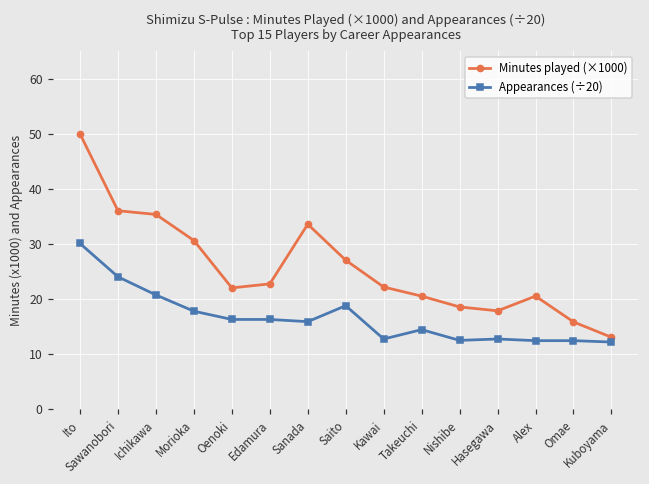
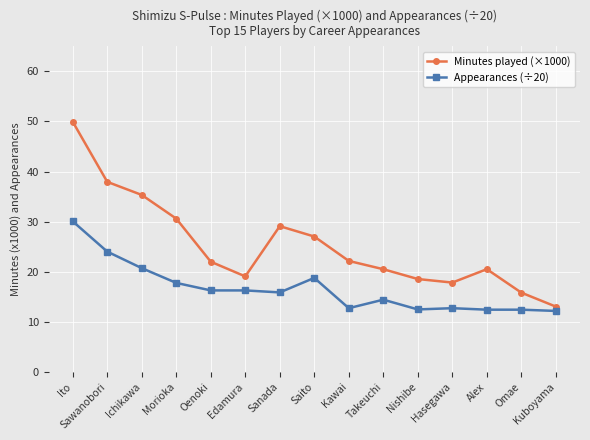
  {
    "Minutes played (×1000)": {
      "Ito": 50,
-     "Sawanobori": 36,
+     "Sawanobori": 38,
      "Ichikawa": 35,
      "Morioka": 31,
      "Oenoki": 22,
-     "Edamura": 23,
-     "Sanada": 34,
+     "Edamura": 19,
+     "Sanada": 29,
      "Saito": 27,
      "Kawai": 22,
      "Takeuchi": 20,
      "Nishibe": 19,
      "Hasegawa": 18,
      "Alex": 20,
      "Omae": 16,
      "Kuboyama": 13
    },
    "Appearances (÷20)": {
      "Ito": 30,
      "Sawanobori": 24,
      "Ichikawa": 21,
      "Morioka": 18,
      "Oenoki": 16,
      "Edamura": 16,
      "Sanada": 16,
      "Saito": 19,
      "Kawai": 13,
      "Takeuchi": 14,
      "Nishibe": 12,
      "Hasegawa": 13,
      "Alex": 12,
      "Omae": 12,
      "Kuboyama": 12
    }
  }
